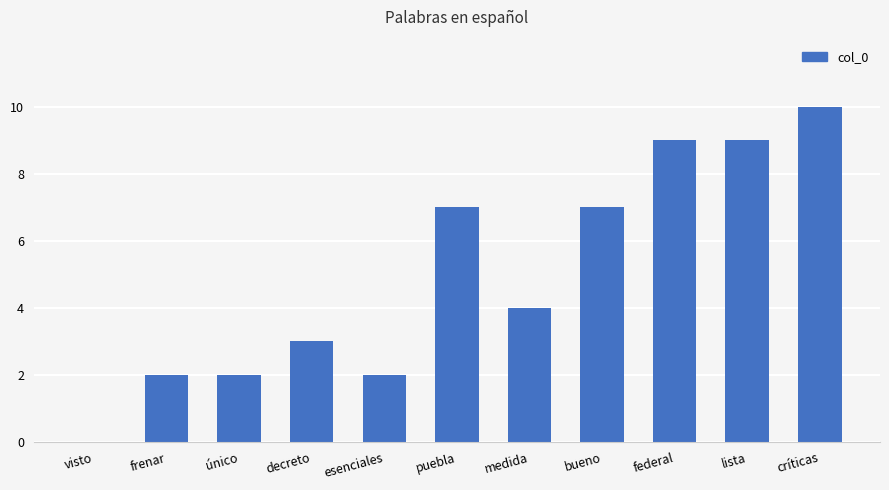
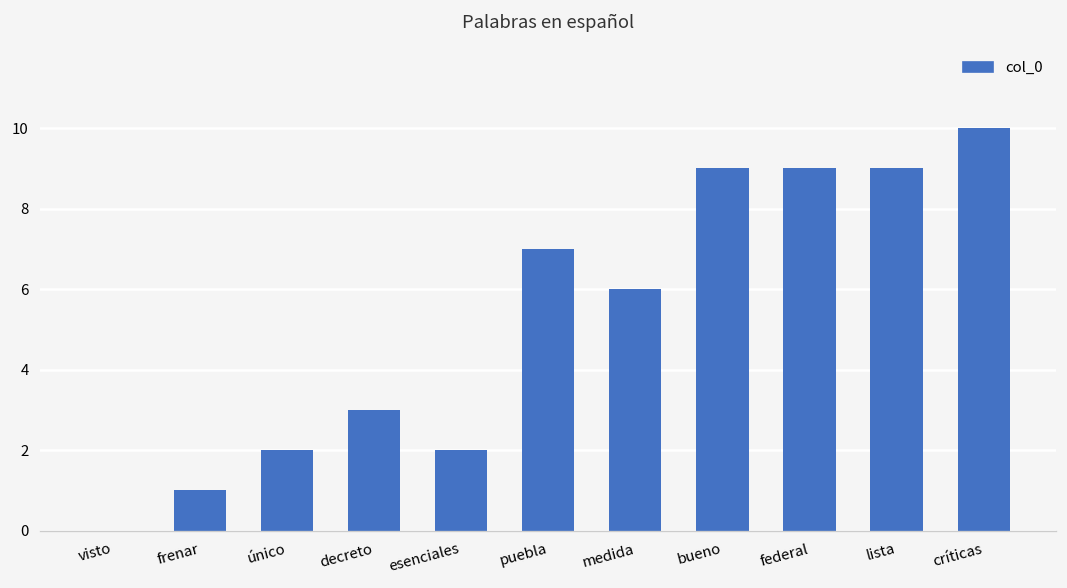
  {
    "visto": 0,
-   "frenar": 2,
+   "frenar": 1,
    "único": 2,
    "decreto": 3,
    "esenciales": 2,
    "puebla": 7,
-   "medida": 4,
-   "bueno": 7,
+   "medida": 6,
+   "bueno": 9,
    "federal": 9,
    "lista": 9,
    "críticas": 10
  }
